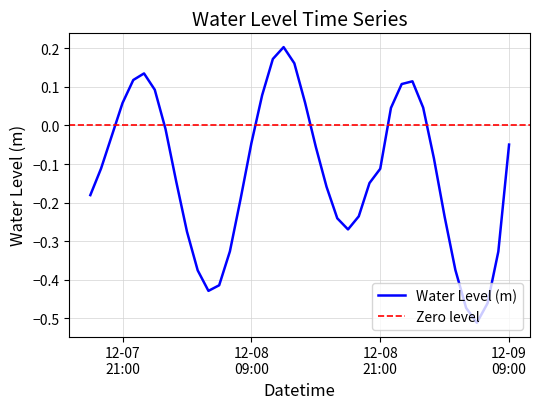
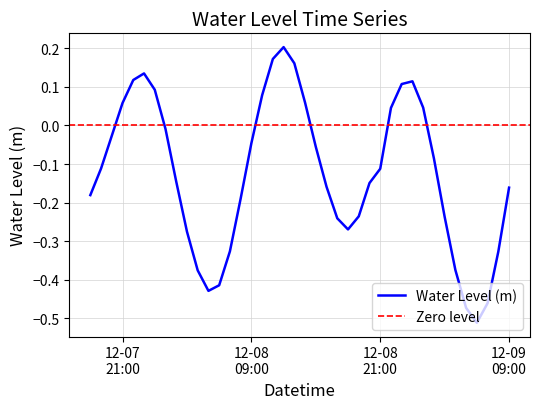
  {
    "12-07 21:00": 0.06,
    "12-08 09:00": -0.05,
    "12-08 21:00": -0.11,
-   "12-09 09:00": -0.05
+   "12-09 09:00": -0.16
  }
